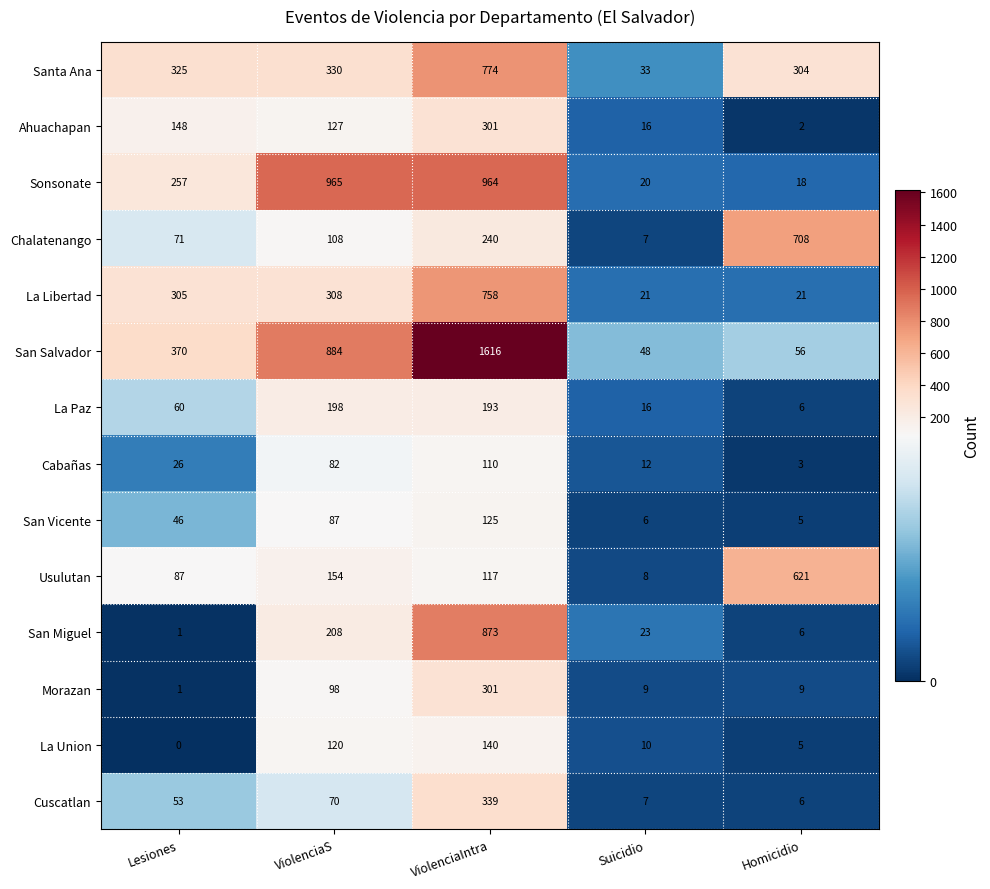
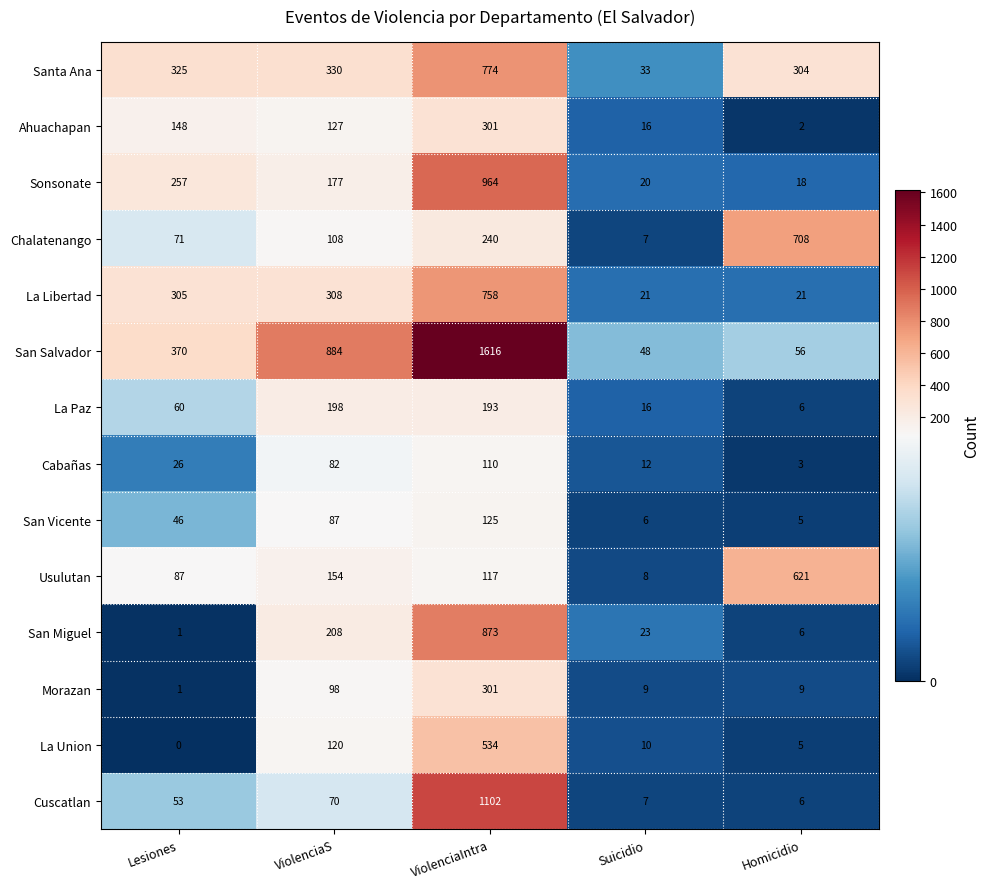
  {
    "Santa Ana": {
      "Lesiones": 325,
      "ViolenciaS": 330,
      "ViolenciaIntra": 774,
      "Suicidio": 33,
      "Homicidio": 304
    },
    "Ahuachapan": {
      "Lesiones": 148,
      "ViolenciaS": 127,
      "ViolenciaIntra": 301,
      "Suicidio": 16,
      "Homicidio": 2
    },
    "Sonsonate": {
      "Lesiones": 257,
-     "ViolenciaS": 965,
+     "ViolenciaS": 177,
      "ViolenciaIntra": 964,
      "Suicidio": 20,
      "Homicidio": 18
    },
    "Chalatenango": {
      "Lesiones": 71,
      "ViolenciaS": 108,
      "ViolenciaIntra": 240,
      "Suicidio": 7,
      "Homicidio": 708
    },
    "La Libertad": {
      "Lesiones": 305,
      "ViolenciaS": 308,
      "ViolenciaIntra": 758,
      "Suicidio": 21,
      "Homicidio": 21
    },
    "San Salvador": {
      "Lesiones": 370,
      "ViolenciaS": 884,
      "ViolenciaIntra": 1616,
      "Suicidio": 48,
      "Homicidio": 56
    },
    "La Paz": {
      "Lesiones": 60,
      "ViolenciaS": 198,
      "ViolenciaIntra": 193,
      "Suicidio": 16,
      "Homicidio": 6
    },
    "Cabañas": {
      "Lesiones": 26,
      "ViolenciaS": 82,
      "ViolenciaIntra": 110,
      "Suicidio": 12,
      "Homicidio": 3
    },
    "San Vicente": {
      "Lesiones": 46,
      "ViolenciaS": 87,
      "ViolenciaIntra": 125,
      "Suicidio": 6,
      "Homicidio": 5
    },
    "Usulutan": {
      "Lesiones": 87,
      "ViolenciaS": 154,
      "ViolenciaIntra": 117,
      "Suicidio": 8,
      "Homicidio": 621
    },
    "San Miguel": {
      "Lesiones": 1,
      "ViolenciaS": 208,
      "ViolenciaIntra": 873,
      "Suicidio": 23,
      "Homicidio": 6
    },
    "Morazan": {
      "Lesiones": 1,
      "ViolenciaS": 98,
      "ViolenciaIntra": 301,
      "Suicidio": 9,
      "Homicidio": 9
    },
    "La Union": {
      "Lesiones": 0,
      "ViolenciaS": 120,
-     "ViolenciaIntra": 140,
+     "ViolenciaIntra": 534,
      "Suicidio": 10,
      "Homicidio": 5
    },
    "Cuscatlan": {
      "Lesiones": 53,
      "ViolenciaS": 70,
-     "ViolenciaIntra": 339,
+     "ViolenciaIntra": 1102,
      "Suicidio": 7,
      "Homicidio": 6
    }
  }
